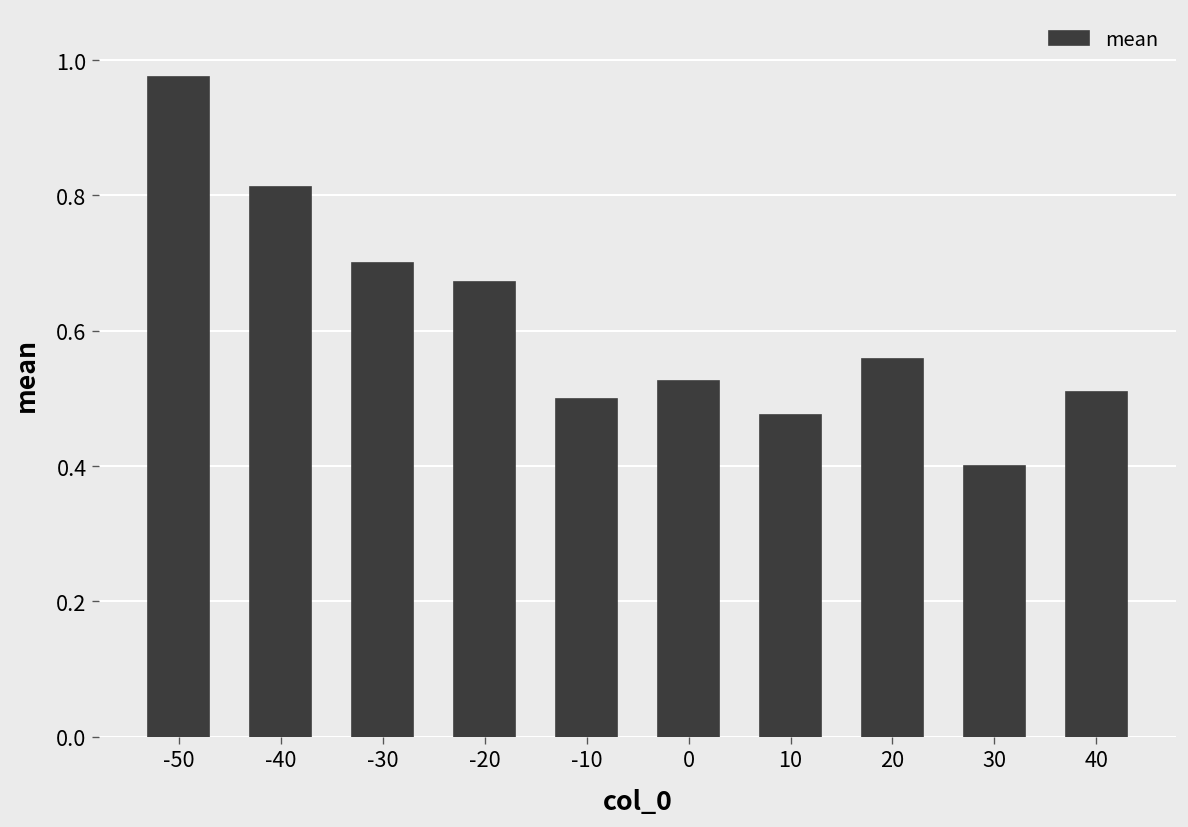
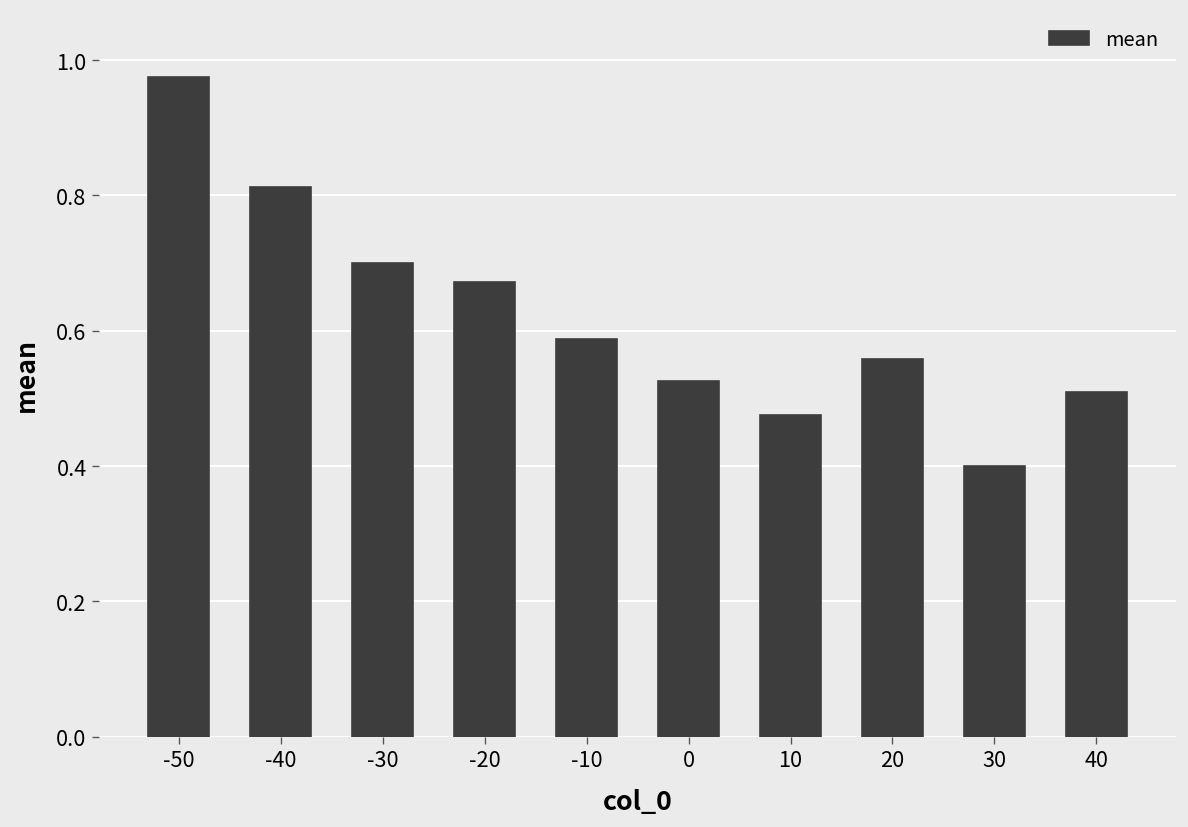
  {
    "-50": 0.98,
    "-40": 0.81,
    "-30": 0.70,
    "-20": 0.67,
-   "-10": 0.50,
+   "-10": 0.59,
    "0": 0.52,
    "10": 0.48,
    "20": 0.56,
    "30": 0.40,
    "40": 0.51
  }
